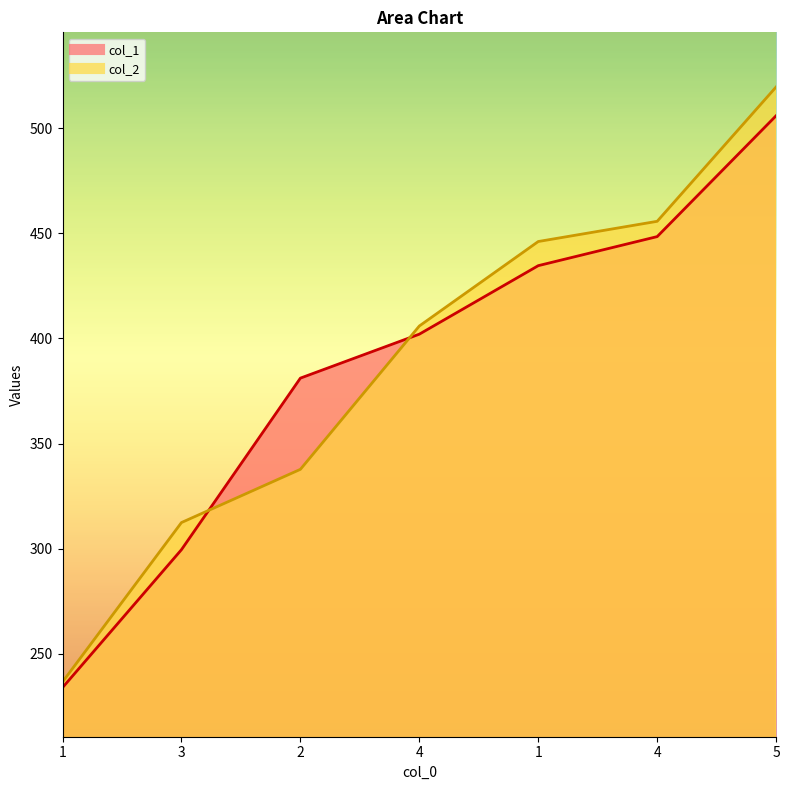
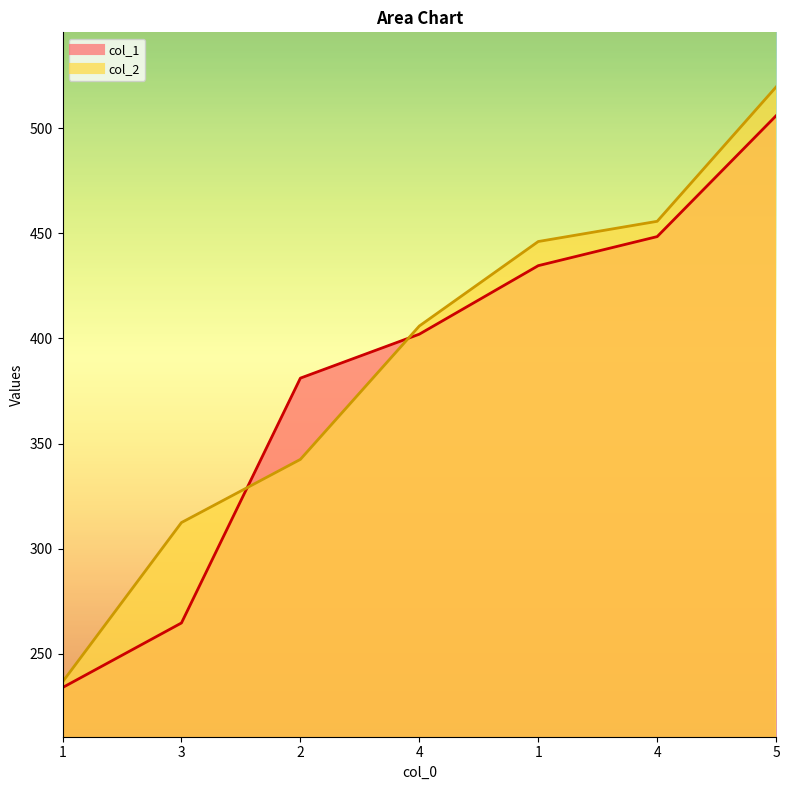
  {
    "col_1": {
-     "3": 299,
+     "3": 265,
      "2": 381,
      "5": 506
    },
    "col_2": {
      "3": 312,
-     "2": 338,
+     "2": 342,
      "5": 520
    }
  }
